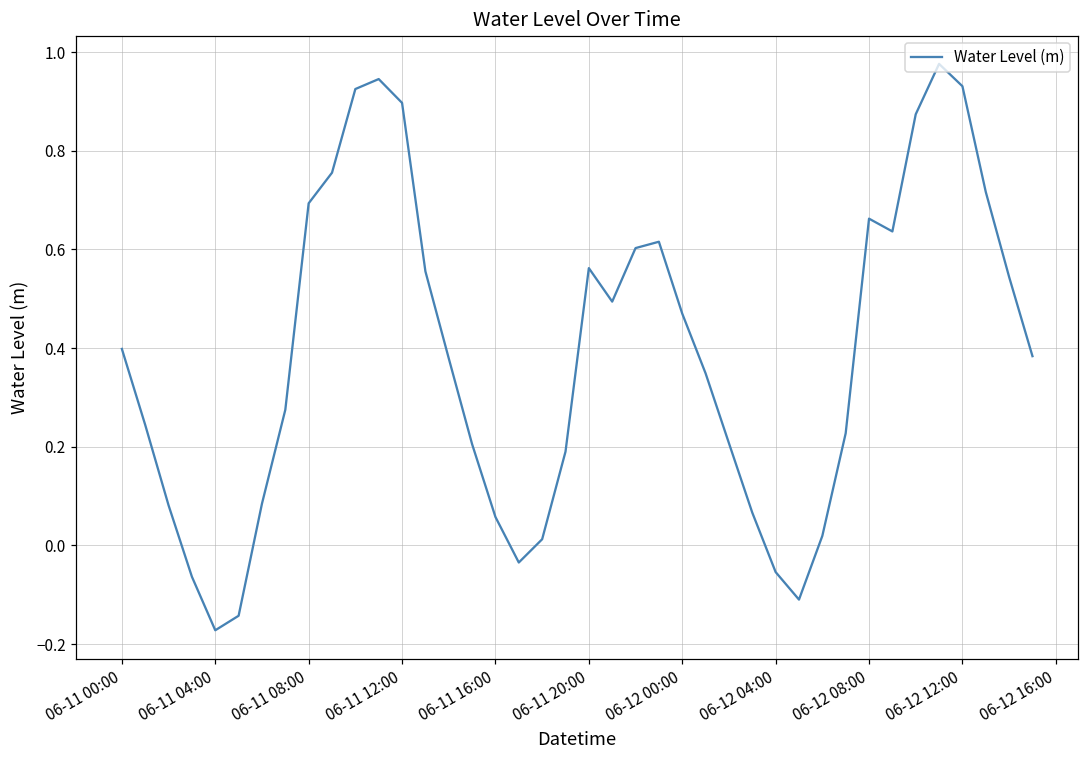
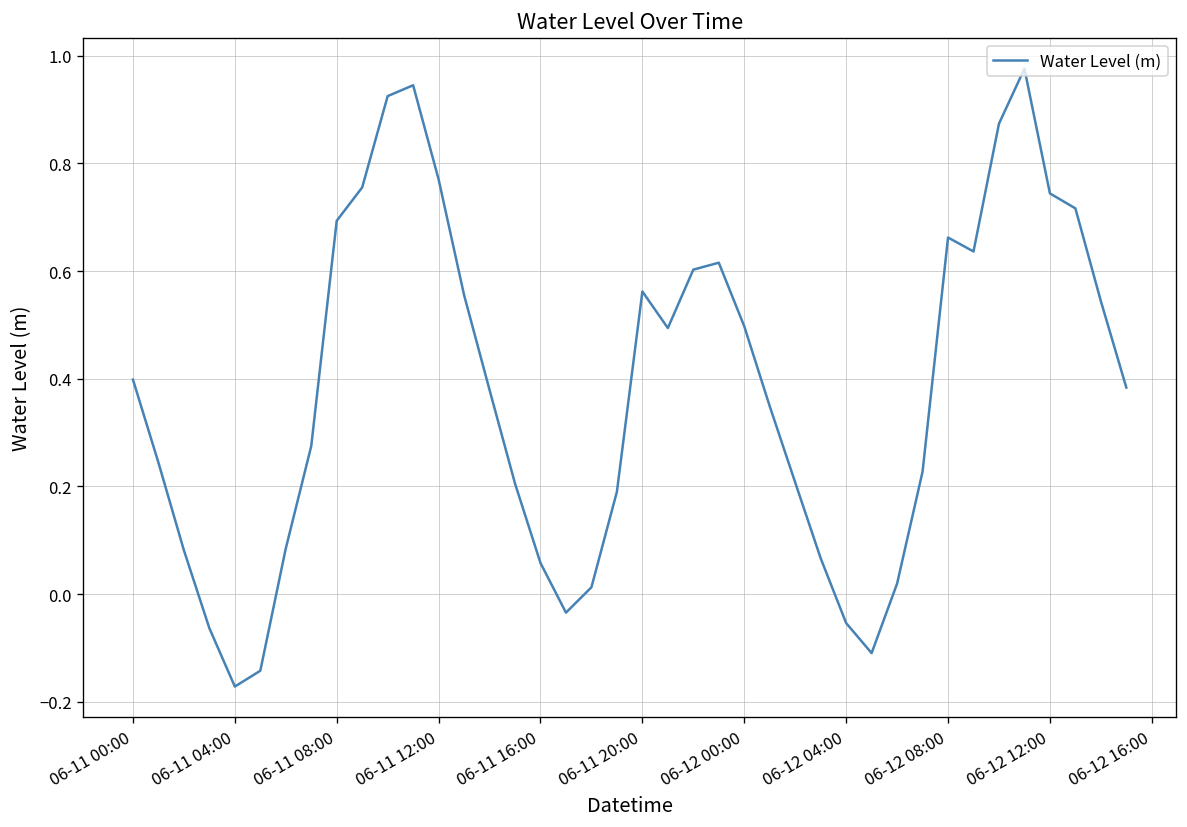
  {
    "06-11 00:00": 0.40,
    "06-11 04:00": -0.17,
    "06-11 08:00": 0.69,
-   "06-11 12:00": 0.90,
+   "06-11 12:00": 0.77,
    "06-11 16:00": 0.06,
    "06-11 20:00": 0.56,
-   "06-12 00:00": 0.47,
+   "06-12 00:00": 0.50,
    "06-12 04:00": -0.05,
    "06-12 08:00": 0.66,
-   "06-12 12:00": 0.93
+   "06-12 12:00": 0.74
  }
